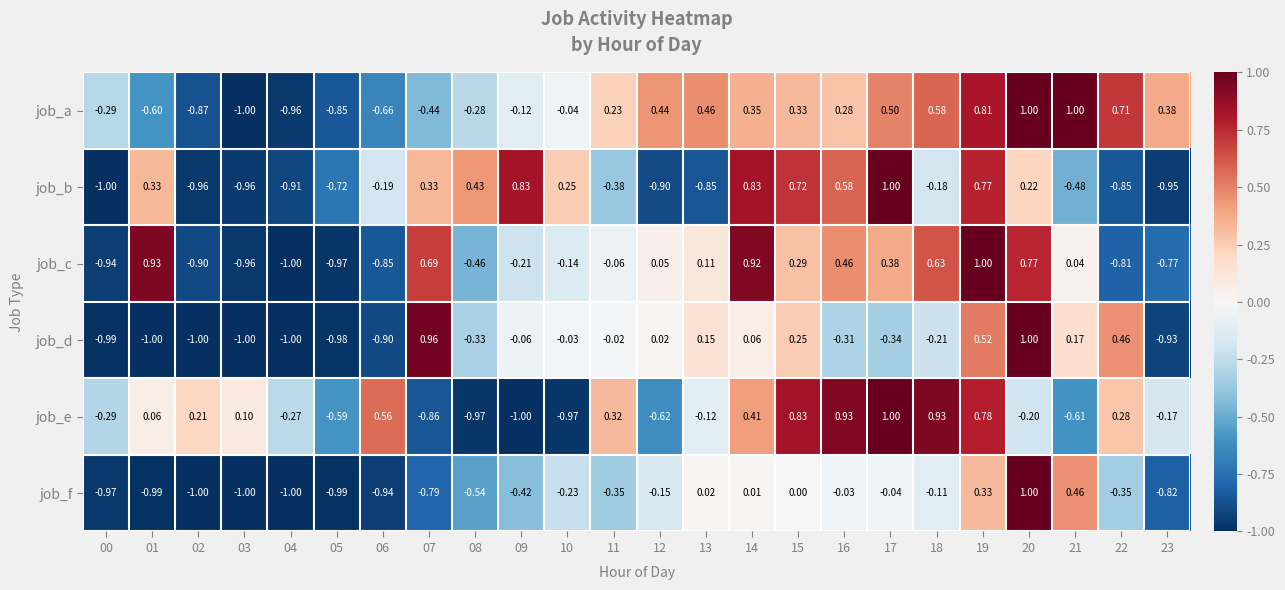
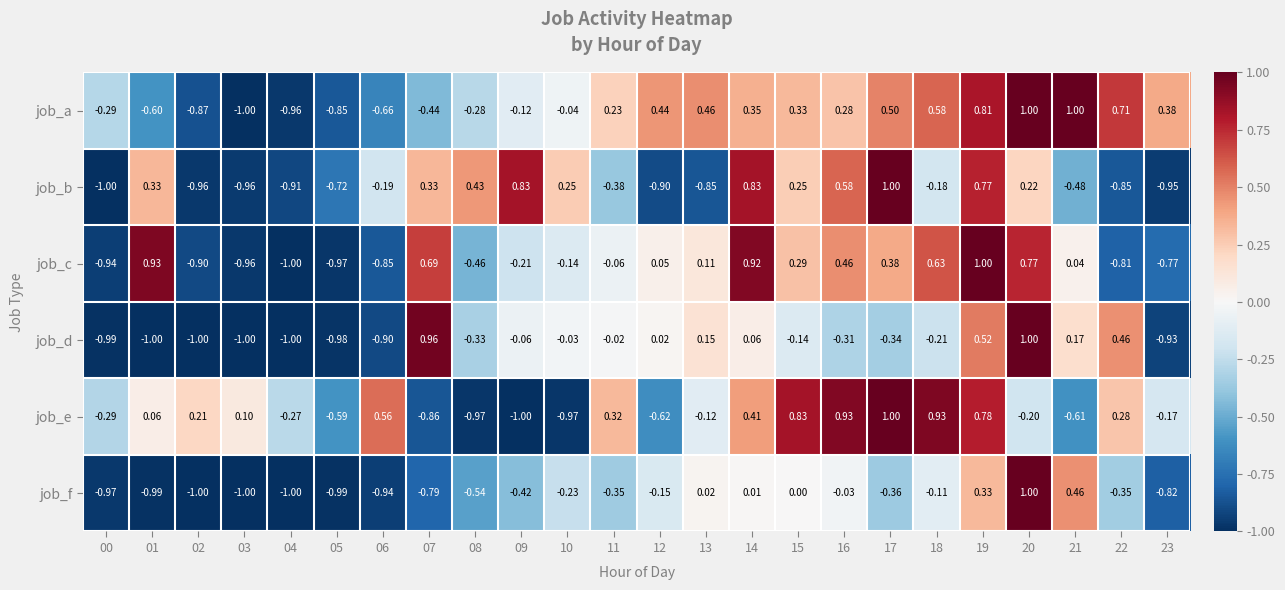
  {
    "job_a": {
      "00": -0.29,
      "01": -0.60,
      "02": -0.87,
      "03": -1.00,
      "04": -0.96,
      "05": -0.85,
      "06": -0.66,
      "07": -0.44,
      "08": -0.28,
      "09": -0.12,
      "10": -0.04,
      "11": 0.23,
      "12": 0.44,
      "13": 0.46,
      "14": 0.35,
      "15": 0.33,
      "16": 0.28,
      "17": 0.50,
      "18": 0.58,
      "19": 0.81,
      "20": 1.00,
      "21": 1.00,
      "22": 0.71,
      "23": 0.38
    },
    "job_b": {
      "00": -1.00,
      "01": 0.33,
      "02": -0.96,
      "03": -0.96,
      "04": -0.91,
      "05": -0.72,
      "06": -0.19,
      "07": 0.33,
      "08": 0.43,
      "09": 0.83,
      "10": 0.25,
      "11": -0.38,
      "12": -0.90,
      "13": -0.85,
      "14": 0.83,
-     "15": 0.72,
+     "15": 0.25,
      "16": 0.58,
      "17": 1.00,
      "18": -0.18,
      "19": 0.77,
      "20": 0.22,
      "21": -0.48,
      "22": -0.85,
      "23": -0.95
    },
    "job_c": {
      "00": -0.94,
      "01": 0.93,
      "02": -0.90,
      "03": -0.96,
      "04": -1.00,
      "05": -0.97,
      "06": -0.85,
      "07": 0.69,
      "08": -0.46,
      "09": -0.21,
      "10": -0.14,
      "11": -0.06,
      "12": 0.05,
      "13": 0.11,
      "14": 0.92,
      "15": 0.29,
      "16": 0.46,
      "17": 0.38,
      "18": 0.63,
      "19": 1.00,
      "20": 0.77,
      "21": 0.04,
      "22": -0.81,
      "23": -0.77
    },
    "job_d": {
      "00": -0.99,
      "01": -1.00,
      "02": -1.00,
      "03": -1.00,
      "04": -1.00,
      "05": -0.98,
      "06": -0.90,
      "07": 0.96,
      "08": -0.33,
      "09": -0.06,
      "10": -0.03,
      "11": -0.02,
      "12": 0.02,
      "13": 0.15,
      "14": 0.06,
-     "15": 0.25,
+     "15": -0.14,
      "16": -0.31,
      "17": -0.34,
      "18": -0.21,
      "19": 0.52,
      "20": 1.00,
      "21": 0.17,
      "22": 0.46,
      "23": -0.93
    },
    "job_e": {
      "00": -0.29,
      "01": 0.06,
      "02": 0.21,
      "03": 0.10,
      "04": -0.27,
      "05": -0.59,
      "06": 0.56,
      "07": -0.86,
      "08": -0.97,
      "09": -1.00,
      "10": -0.97,
      "11": 0.32,
      "12": -0.62,
      "13": -0.12,
      "14": 0.41,
      "15": 0.83,
      "16": 0.93,
      "17": 1.00,
      "18": 0.93,
      "19": 0.78,
      "20": -0.20,
      "21": -0.61,
      "22": 0.28,
      "23": -0.17
    },
    "job_f": {
      "00": -0.97,
      "01": -0.99,
      "02": -1.00,
      "03": -1.00,
      "04": -1.00,
      "05": -0.99,
      "06": -0.94,
      "07": -0.79,
      "08": -0.54,
      "09": -0.42,
      "10": -0.23,
      "11": -0.35,
      "12": -0.15,
      "13": 0.02,
      "14": 0.01,
      "15": 0.00,
      "16": -0.03,
-     "17": -0.04,
+     "17": -0.36,
      "18": -0.11,
      "19": 0.33,
      "20": 1.00,
      "21": 0.46,
      "22": -0.35,
      "23": -0.82
    }
  }
